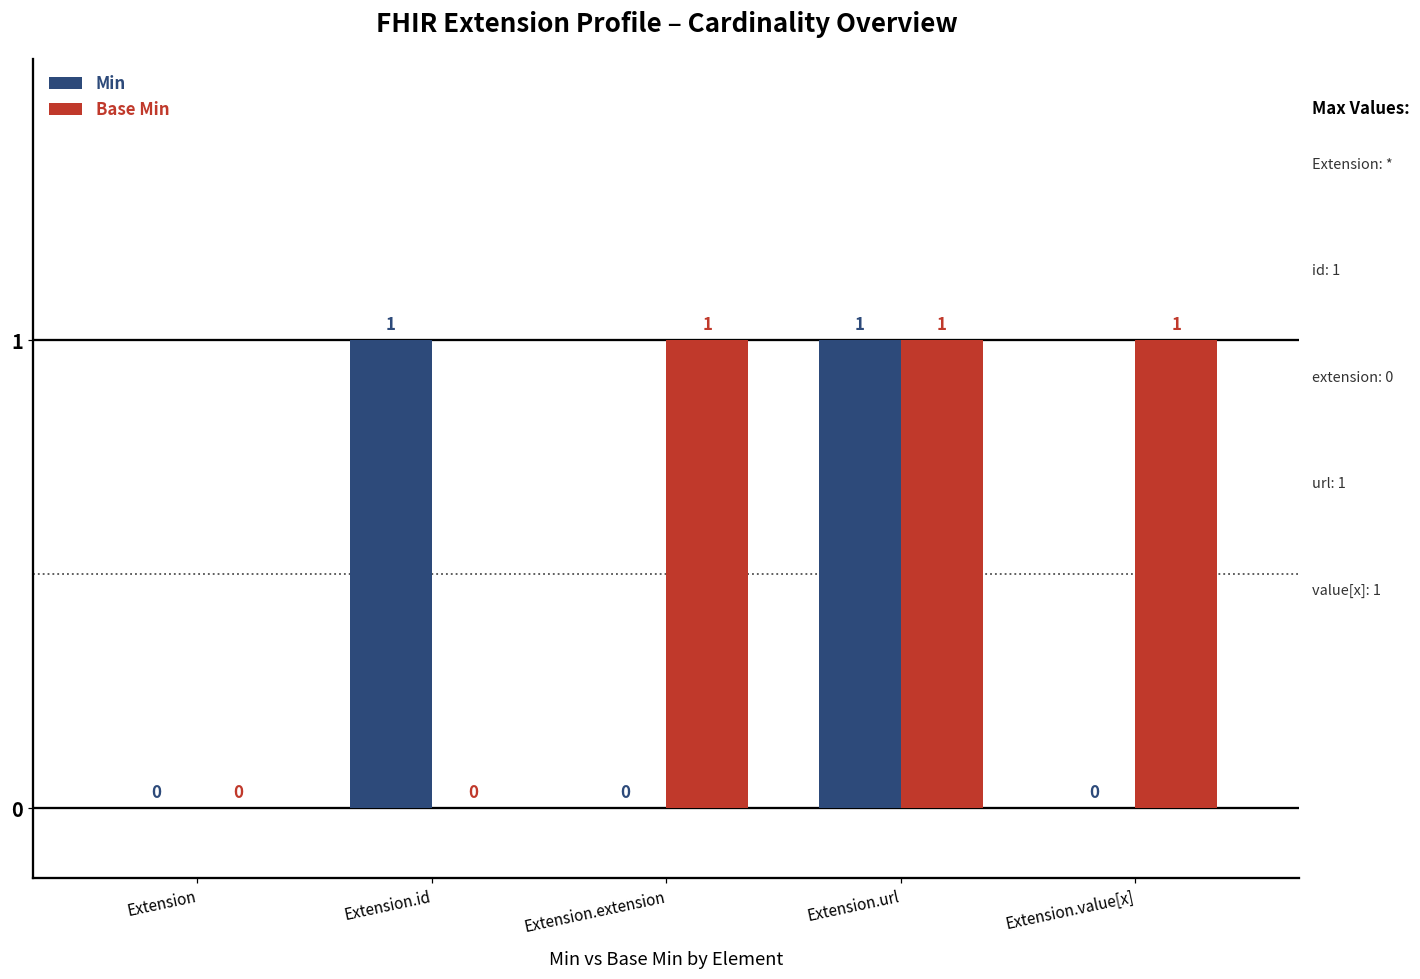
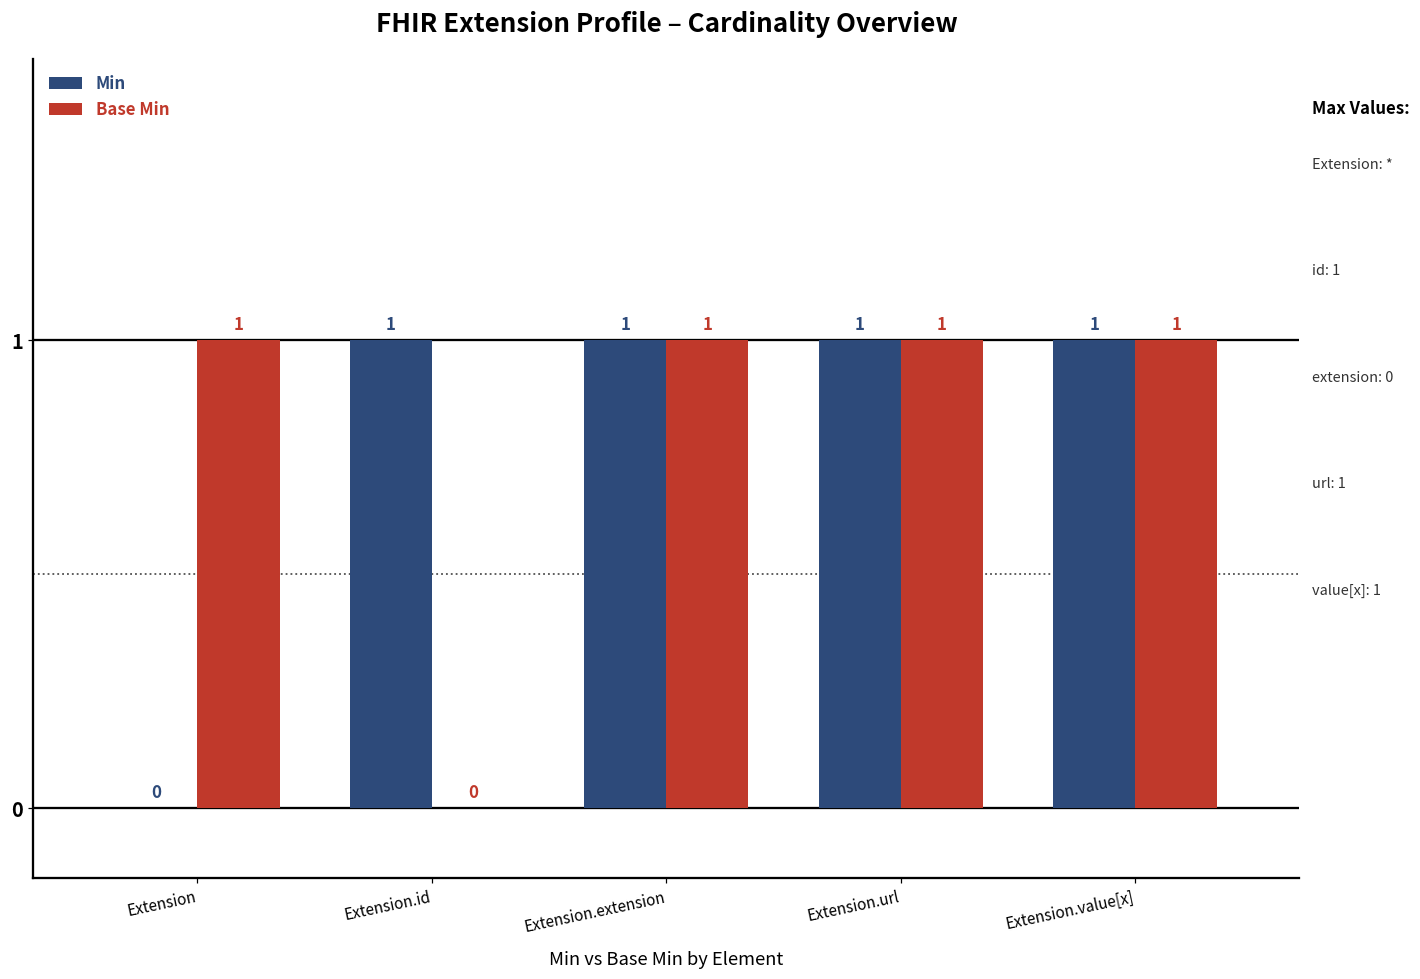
  {
    "Min": {
      "Extension": 0,
      "Extension.id": 1,
-     "Extension.extension": 0,
+     "Extension.extension": 1,
      "Extension.url": 1,
-     "Extension.value[x]": 0
+     "Extension.value[x]": 1
    },
    "Base Min": {
-     "Extension": 0,
+     "Extension": 1,
      "Extension.id": 0,
      "Extension.extension": 1,
      "Extension.url": 1,
      "Extension.value[x]": 1
    }
  }
